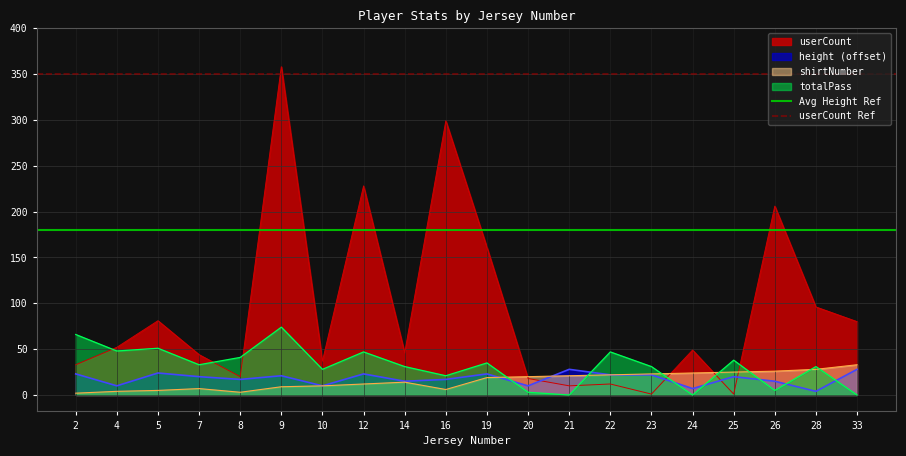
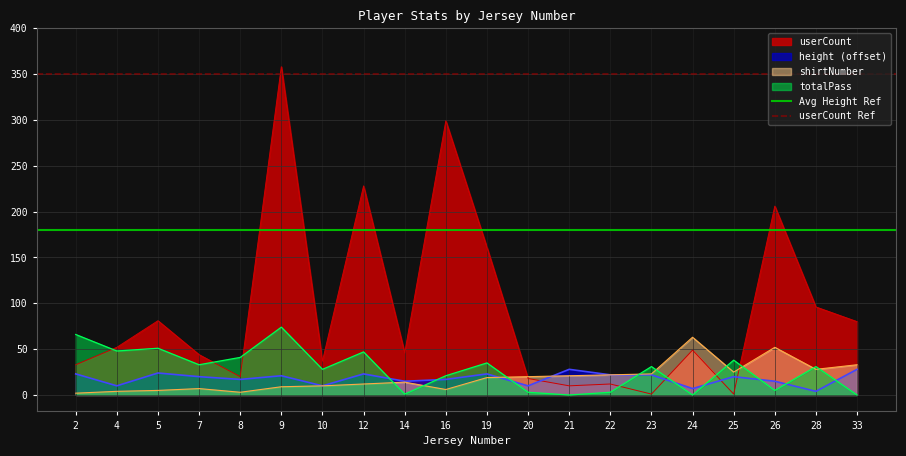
  {
    "userCount": {
      "2": 30,
      "4": 50,
      "5": 80,
      "7": 40,
      "8": 20,
      "9": 360,
      "10": 40,
      "12": 230,
      "14": 50,
      "16": 300,
      "19": 160,
      "21": 10,
      "22": 10,
      "23": 0,
      "24": 50,
      "25": 0,
      "26": 210,
      "28": 100,
      "33": 80
    },
    "height (offset)": {
      "2": 20,
      "4": 10,
      "5": 20,
      "7": 20,
      "8": 20,
      "9": 20,
      "12": 20,
      "16": 20,
      "19": 20,
      "20": 10,
      "21": 30,
      "24": 10,
      "25": 20,
      "26": 20,
      "28": 0,
      "33": 30
    },
    "shirtNumber": {
      "2": 0,
      "4": 0,
      "5": 10,
      "7": 10,
      "8": 0,
      "9": 10,
      "12": 10,
      "16": 10,
      "19": 20,
      "21": 20,
-     "24": 20,
+     "24": 60,
      "25": 30,
-     "26": 30,
+     "26": 50,
      "28": 30,
      "33": 30
    },
    "totalPass": {
      "2": 70,
      "4": 50,
      "5": 50,
      "7": 30,
      "8": 40,
      "9": 70,
      "10": 30,
      "12": 50,
-     "14": 30,
+     "14": 0,
      "16": 20,
      "19": 40,
      "20": 0,
      "21": 0,
-     "22": 50,
+     "22": 0,
      "23": 30,
      "24": 0,
      "25": 40,
      "26": 10,
      "28": 30,
      "33": 0
    }
  }
